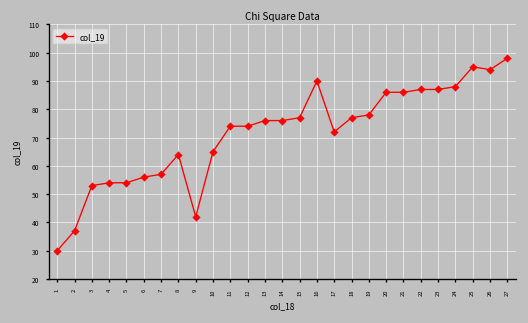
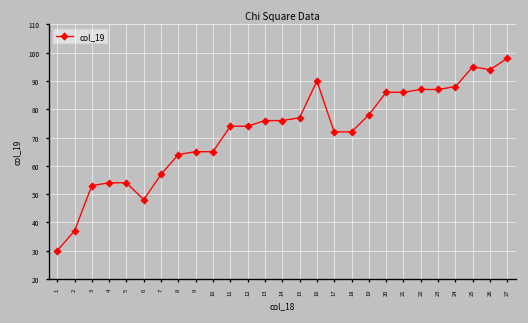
  {
    "1": 30,
    "2": 37,
    "3": 53,
    "4": 54,
    "5": 54,
-   "6": 56,
+   "6": 48,
    "7": 57,
    "8": 64,
-   "9": 42,
+   "9": 65,
    "10": 65,
    "11": 74,
    "12": 74,
    "13": 76,
    "14": 76,
    "15": 77,
    "16": 90,
    "17": 72,
-   "18": 77,
+   "18": 72,
    "19": 78,
    "20": 86,
    "21": 86,
    "22": 87,
    "23": 87,
    "24": 88,
    "25": 95,
    "26": 94,
    "27": 98
  }
